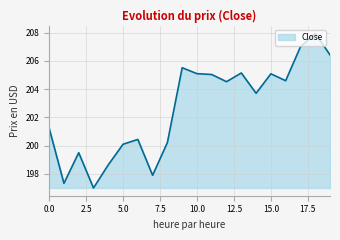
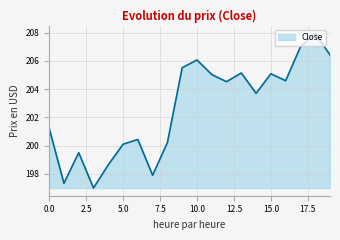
  {
    "0.0": 201.2,
    "5.0": 200.1,
-   "10.0": 205.1,
+   "10.0": 206.1,
    "15.0": 205.1
  }
